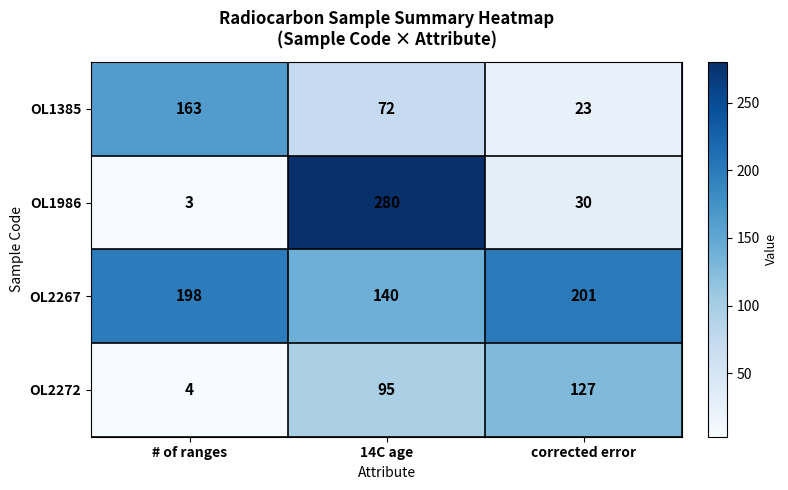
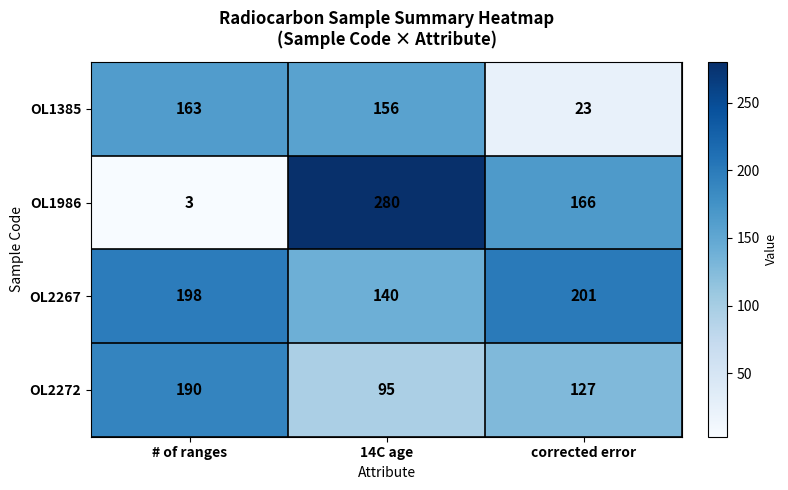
  {
    "OL1385": {
      "# of ranges": 163,
-     "14C age": 72,
+     "14C age": 156,
      "corrected error": 23
    },
    "OL1986": {
      "# of ranges": 3,
      "14C age": 280,
-     "corrected error": 30
+     "corrected error": 166
    },
    "OL2267": {
      "# of ranges": 198,
      "14C age": 140,
      "corrected error": 201
    },
    "OL2272": {
-     "# of ranges": 4,
+     "# of ranges": 190,
      "14C age": 95,
      "corrected error": 127
    }
  }
